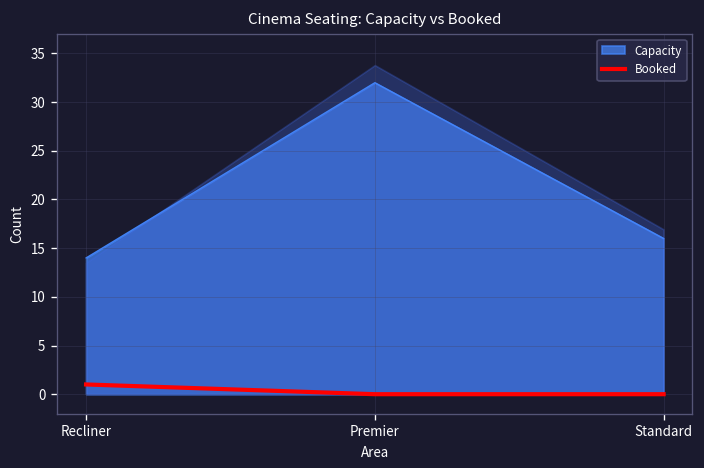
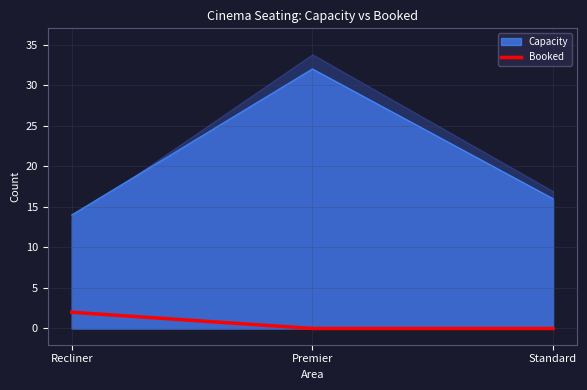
  {
    "Booked": {
-     "Recliner": 1,
+     "Recliner": 2,
      "Premier": 0,
      "Standard": 0
    }
  }
